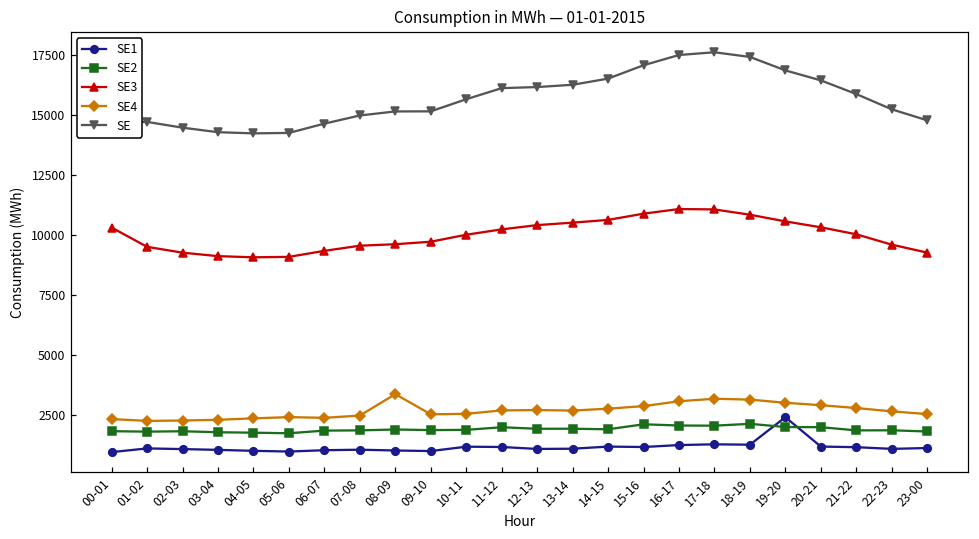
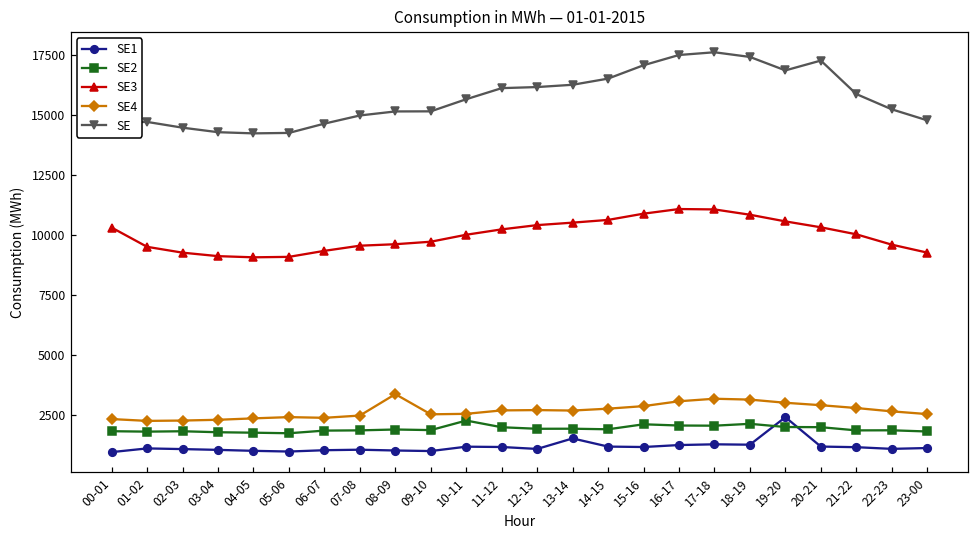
  {
    "SE1": {
      "00-01": 1000,
      "01-02": 1100,
      "02-03": 1100,
      "03-04": 1100,
      "04-05": 1000,
      "05-06": 1000,
      "06-07": 1000,
      "07-08": 1100,
      "08-09": 1000,
      "09-10": 1000,
      "10-11": 1200,
      "11-12": 1200,
      "12-13": 1100,
-     "13-14": 1100,
+     "13-14": 1500,
      "14-15": 1200,
      "15-16": 1200,
      "16-17": 1300,
      "17-18": 1300,
      "18-19": 1300,
      "19-20": 2400,
      "20-21": 1200,
      "21-22": 1200,
      "22-23": 1100,
      "23-00": 1100
    },
    "SE2": {
      "00-01": 1800,
      "01-02": 1800,
      "02-03": 1800,
      "03-04": 1800,
      "04-05": 1800,
      "05-06": 1800,
      "06-07": 1900,
      "07-08": 1900,
      "08-09": 1900,
      "09-10": 1900,
-     "10-11": 1900,
+     "10-11": 2300,
      "11-12": 2000,
      "12-13": 1900,
      "13-14": 1900,
      "14-15": 1900,
      "15-16": 2100,
      "16-17": 2100,
      "17-18": 2100,
      "18-19": 2100,
      "19-20": 2000,
      "20-21": 2000,
      "21-22": 1900,
      "22-23": 1900,
      "23-00": 1800
    },
    "SE3": {
      "00-01": 10300,
      "01-02": 9500,
      "02-03": 9300,
      "03-04": 9100,
      "04-05": 9100,
      "05-06": 9100,
      "06-07": 9400,
      "07-08": 9600,
      "08-09": 9600,
      "09-10": 9700,
      "10-11": 10000,
      "11-12": 10200,
      "12-13": 10400,
      "13-14": 10500,
      "14-15": 10600,
      "15-16": 10900,
      "16-17": 11100,
      "17-18": 11100,
      "18-19": 10900,
      "19-20": 10600,
      "20-21": 10300,
      "21-22": 10000,
      "22-23": 9600,
      "23-00": 9300
    },
    "SE4": {
      "00-01": 2300,
      "01-02": 2300,
      "02-03": 2300,
      "03-04": 2300,
      "04-05": 2400,
      "05-06": 2400,
      "06-07": 2400,
      "07-08": 2500,
      "08-09": 3400,
      "09-10": 2500,
      "10-11": 2600,
      "11-12": 2700,
      "12-13": 2700,
      "13-14": 2700,
      "14-15": 2800,
      "15-16": 2900,
      "16-17": 3100,
      "17-18": 3200,
      "18-19": 3200,
      "19-20": 3000,
      "20-21": 2900,
      "21-22": 2800,
      "22-23": 2700,
      "23-00": 2600
    },
    "SE": {
      "01-02": 14700,
      "02-03": 14500,
      "03-04": 14300,
      "04-05": 14200,
      "05-06": 14300,
      "06-07": 14700,
      "07-08": 15000,
      "08-09": 15200,
      "09-10": 15200,
      "10-11": 15700,
      "11-12": 16100,
      "12-13": 16200,
      "13-14": 16300,
      "14-15": 16500,
      "15-16": 17100,
      "16-17": 17500,
      "17-18": 17600,
      "18-19": 17400,
      "19-20": 16900,
-     "20-21": 16500,
+     "20-21": 17300,
      "21-22": 15900,
      "22-23": 15300,
      "23-00": 14800
    }
  }
